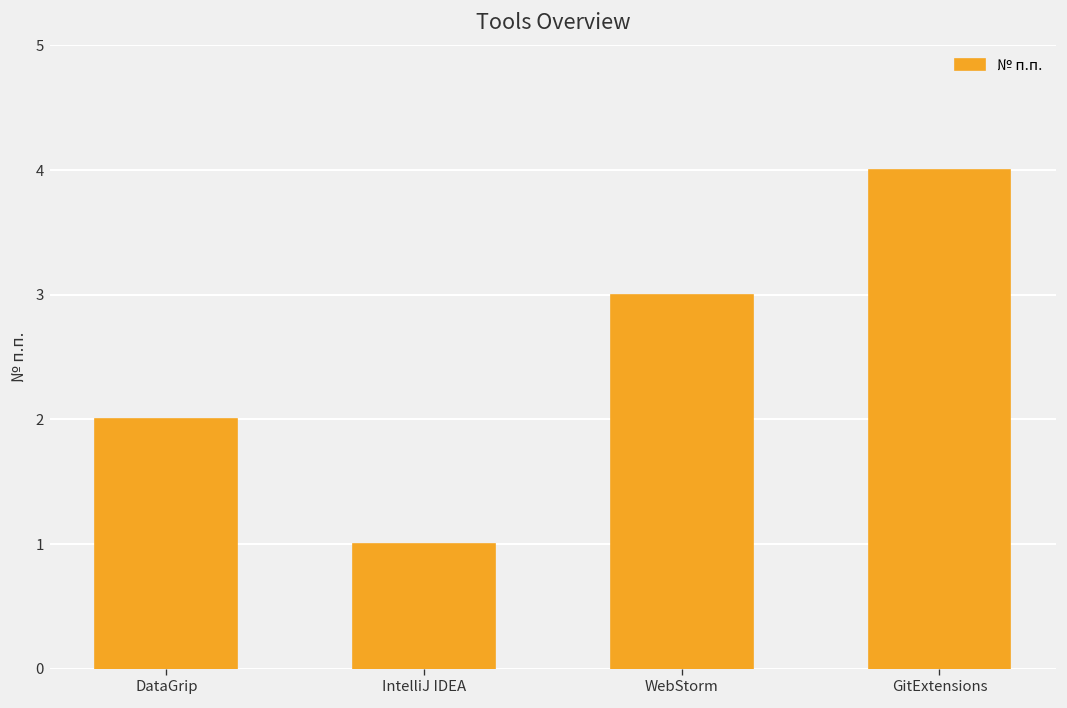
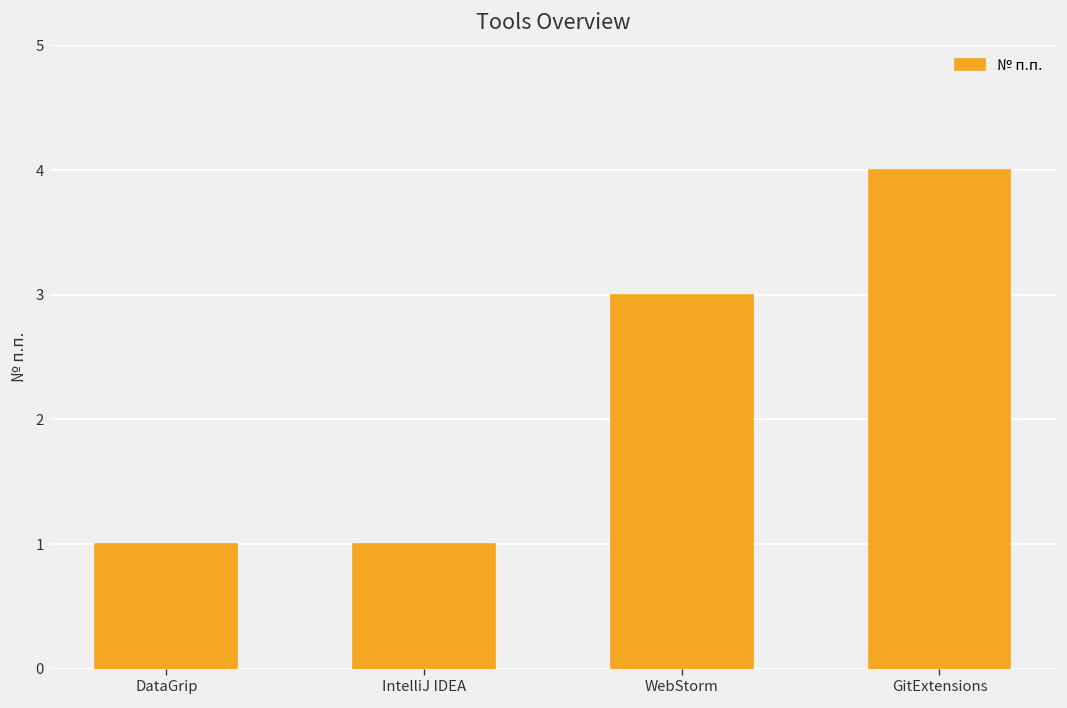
  {
-   "DataGrip": 2,
+   "DataGrip": 1,
    "IntelliJ IDEA": 1,
    "WebStorm": 3,
    "GitExtensions": 4
  }
